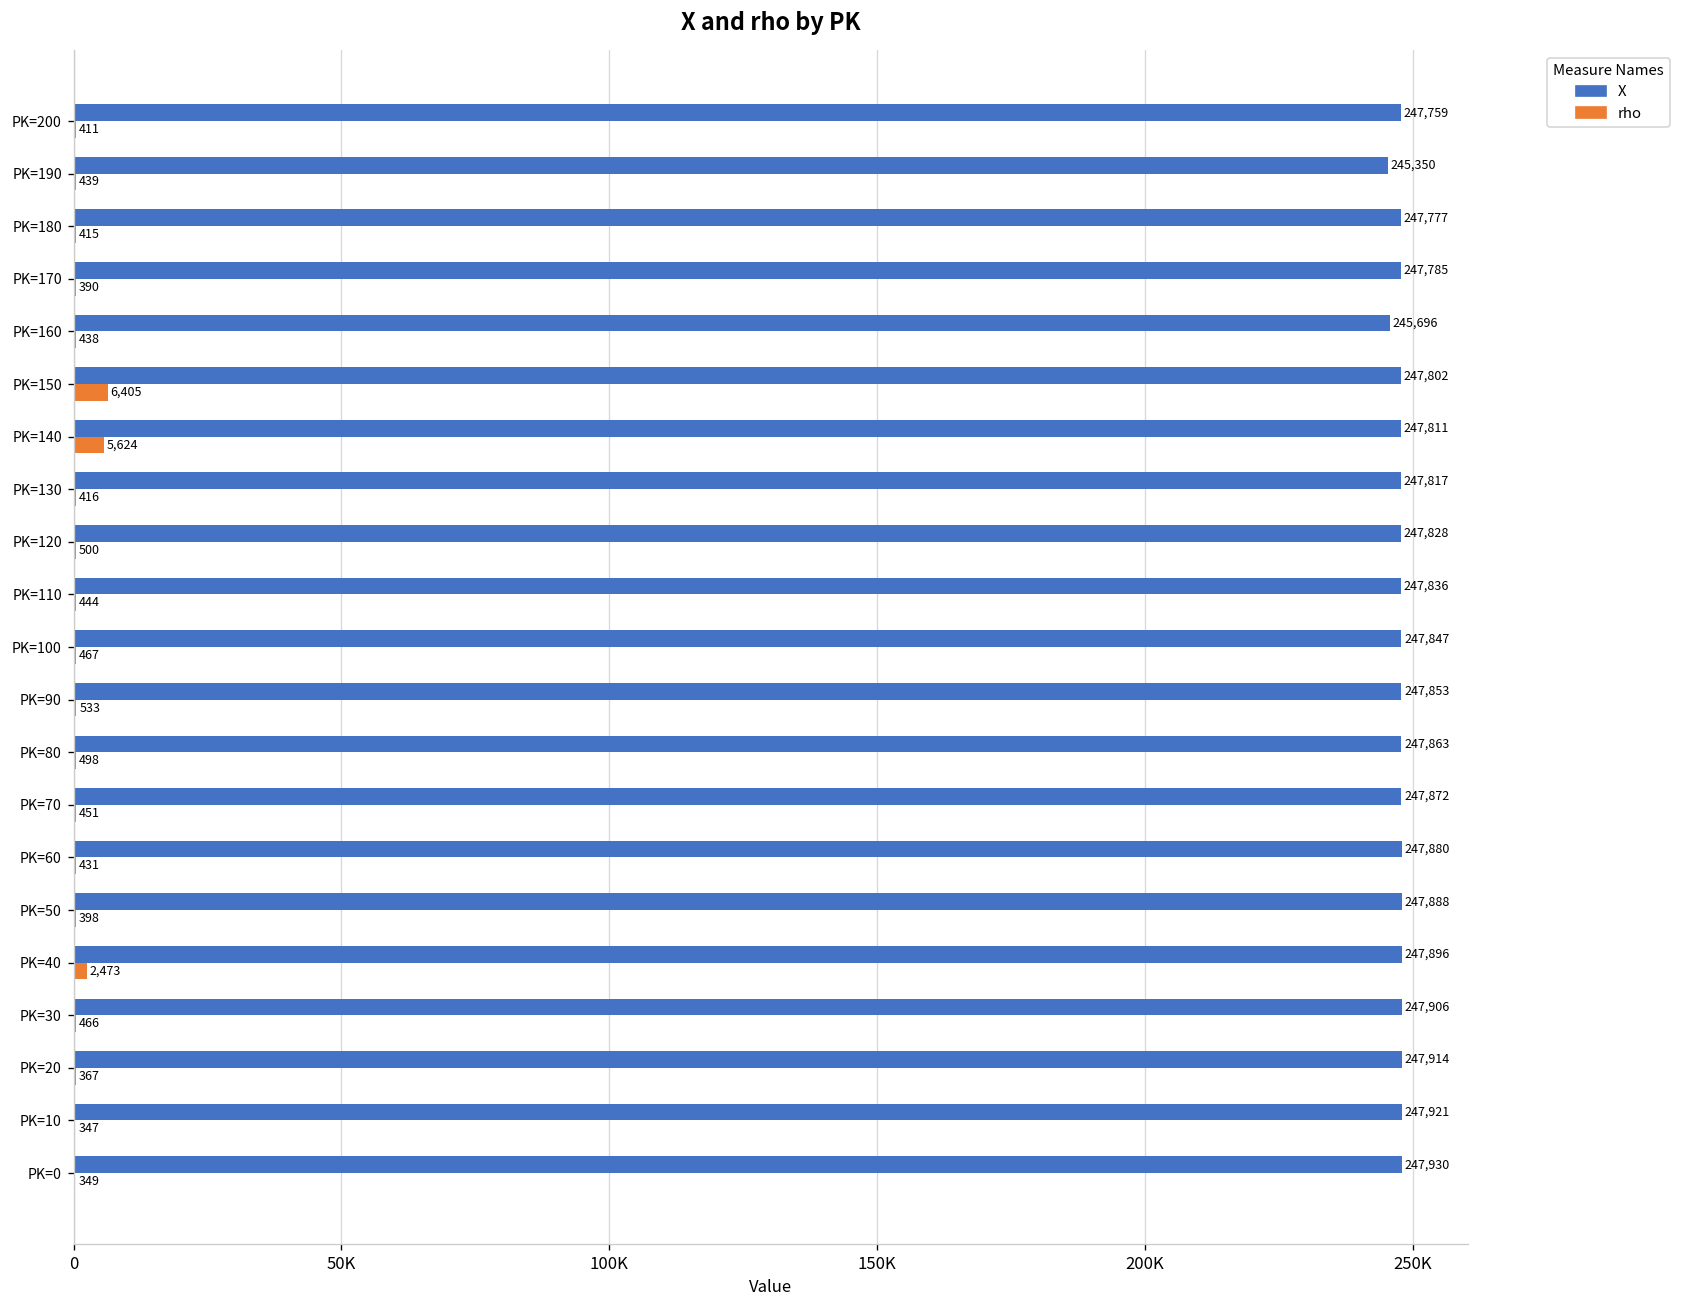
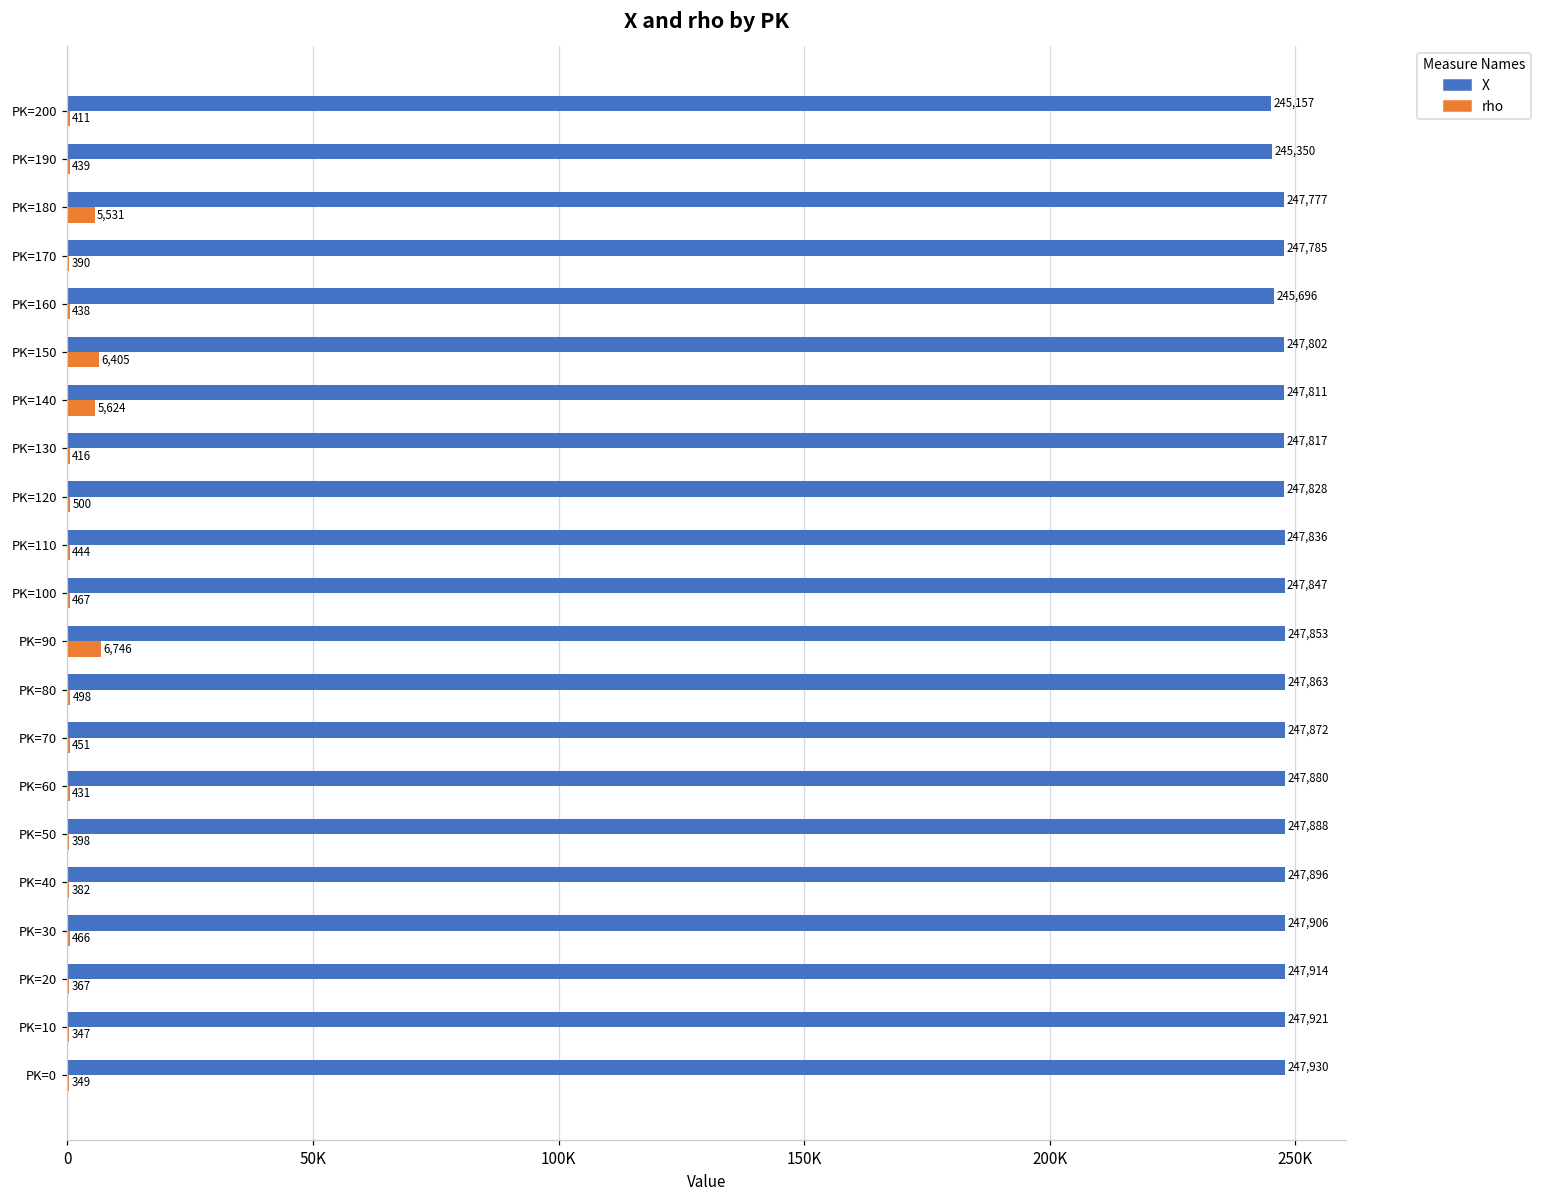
  {
    "X": {
-     "PK=200": "247,759",
+     "PK=200": "245,157",
      "PK=190": "245,350",
      "PK=180": "247,777",
      "PK=170": "247,785",
      "PK=160": "245,696",
      "PK=150": "247,802",
      "PK=140": "247,811",
      "PK=130": "247,817",
      "PK=120": "247,828",
      "PK=110": "247,836",
      "PK=100": "247,847",
      "PK=90": "247,853",
      "PK=80": "247,863",
      "PK=70": "247,872",
      "PK=60": "247,880",
      "PK=50": "247,888",
      "PK=40": "247,896",
      "PK=30": "247,906",
      "PK=20": "247,914",
      "PK=10": "247,921",
      "PK=0": "247,930"
    },
    "rho": {
      "PK=200": "411",
      "PK=190": "439",
-     "PK=180": "415",
+     "PK=180": "5,531",
      "PK=170": "390",
      "PK=160": "438",
      "PK=150": "6,405",
      "PK=140": "5,624",
      "PK=130": "416",
      "PK=120": "500",
      "PK=110": "444",
      "PK=100": "467",
-     "PK=90": "533",
+     "PK=90": "6,746",
      "PK=80": "498",
      "PK=70": "451",
      "PK=60": "431",
      "PK=50": "398",
-     "PK=40": "2,473",
+     "PK=40": "382",
      "PK=30": "466",
      "PK=20": "367",
      "PK=10": "347",
      "PK=0": "349"
    }
  }
